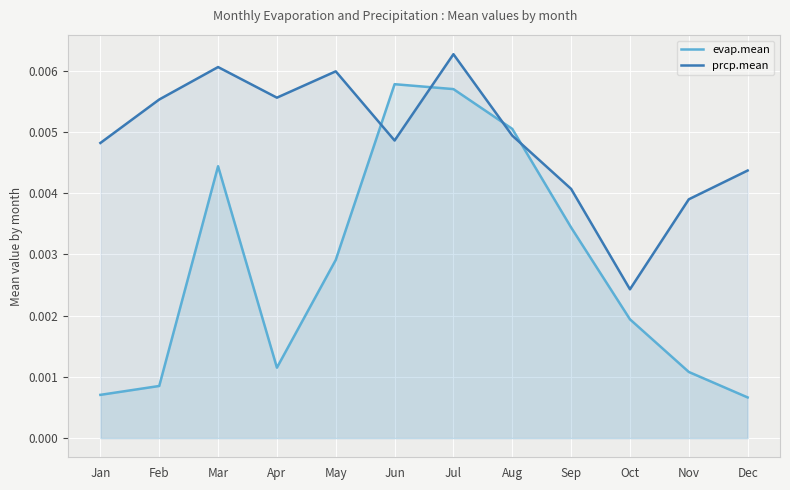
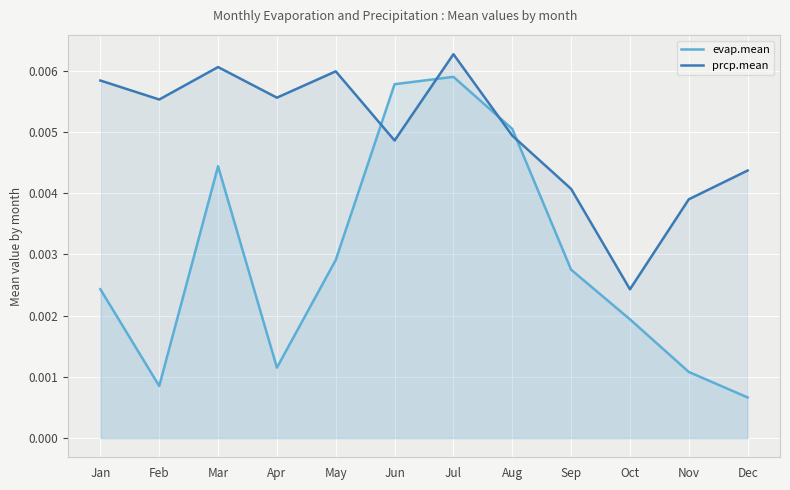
  {
    "evap.mean": {
-     "Jan": 0.0007,
+     "Jan": 0.0024,
      "Feb": 0.0009,
      "Mar": 0.0044,
      "Apr": 0.0012,
      "May": 0.0029,
      "Jun": 0.0058,
-     "Jul": 0.0057,
+     "Jul": 0.0059,
      "Aug": 0.0051,
-     "Sep": 0.0034,
+     "Sep": 0.0028,
      "Oct": 0.0019,
      "Nov": 0.0011,
      "Dec": 0.0007
    },
    "prcp.mean": {
-     "Jan": 0.0048,
+     "Jan": 0.0058,
      "Feb": 0.0055,
      "Mar": 0.0061,
      "Apr": 0.0056,
      "May": 0.0060,
      "Jun": 0.0049,
      "Jul": 0.0063,
      "Aug": 0.0049,
      "Sep": 0.0041,
      "Oct": 0.0024,
      "Nov": 0.0039,
      "Dec": 0.0044
    }
  }
